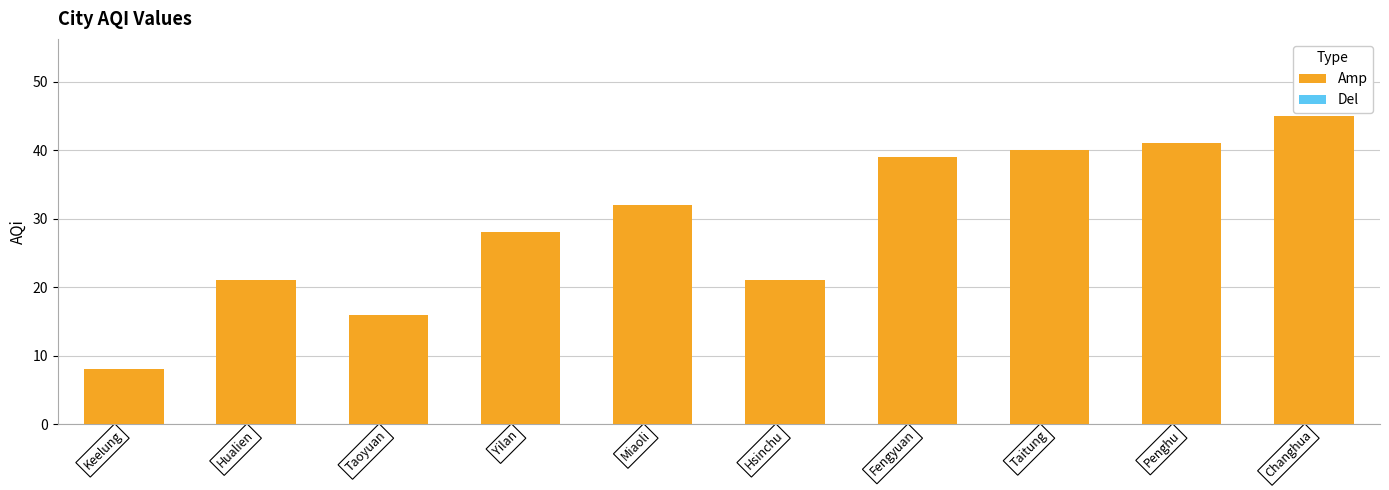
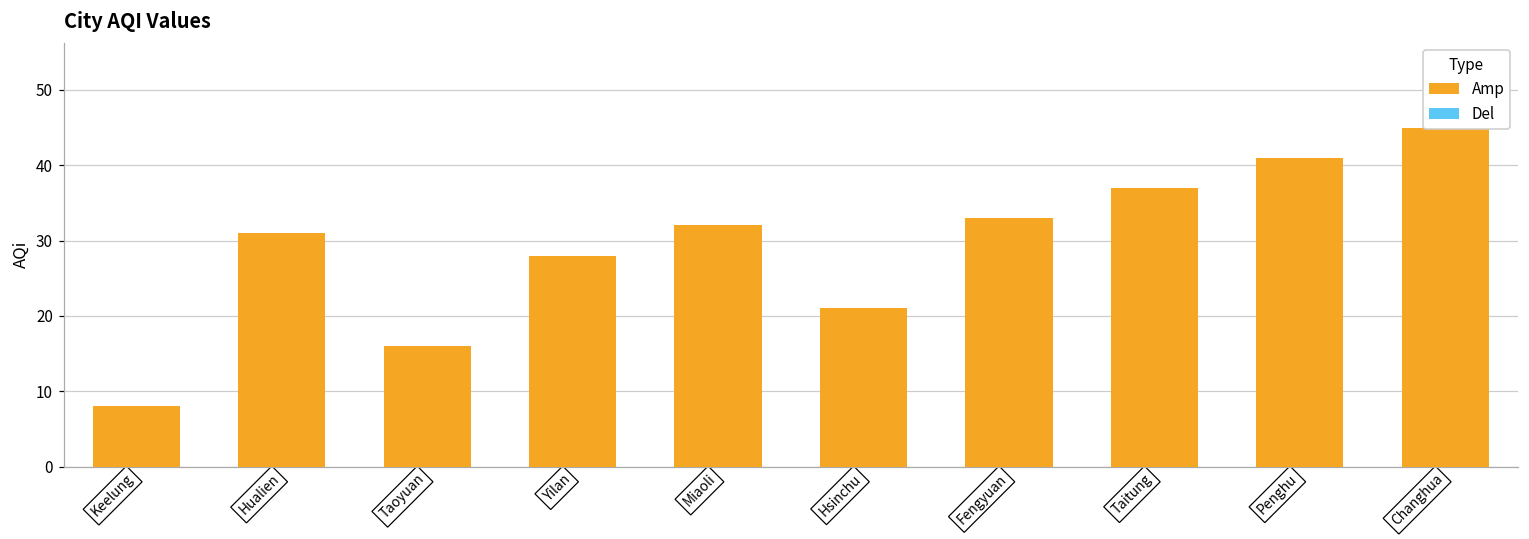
  {
    "Amp": {
      "Keelung": 8,
-     "Hualien": 21,
+     "Hualien": 31,
      "Taoyuan": 16,
      "Yilan": 28,
      "Miaoli": 32,
      "Hsinchu": 21,
-     "Fengyuan": 39,
-     "Taitung": 40,
+     "Fengyuan": 33,
+     "Taitung": 37,
      "Penghu": 41,
      "Changhua": 45
    },
    "Del": {
      "Keelung": 0,
      "Hualien": 0,
      "Taoyuan": 0,
      "Yilan": 0,
      "Miaoli": 0,
      "Hsinchu": 0,
      "Fengyuan": 0,
      "Taitung": 0,
      "Penghu": 0,
      "Changhua": 0
    }
  }
